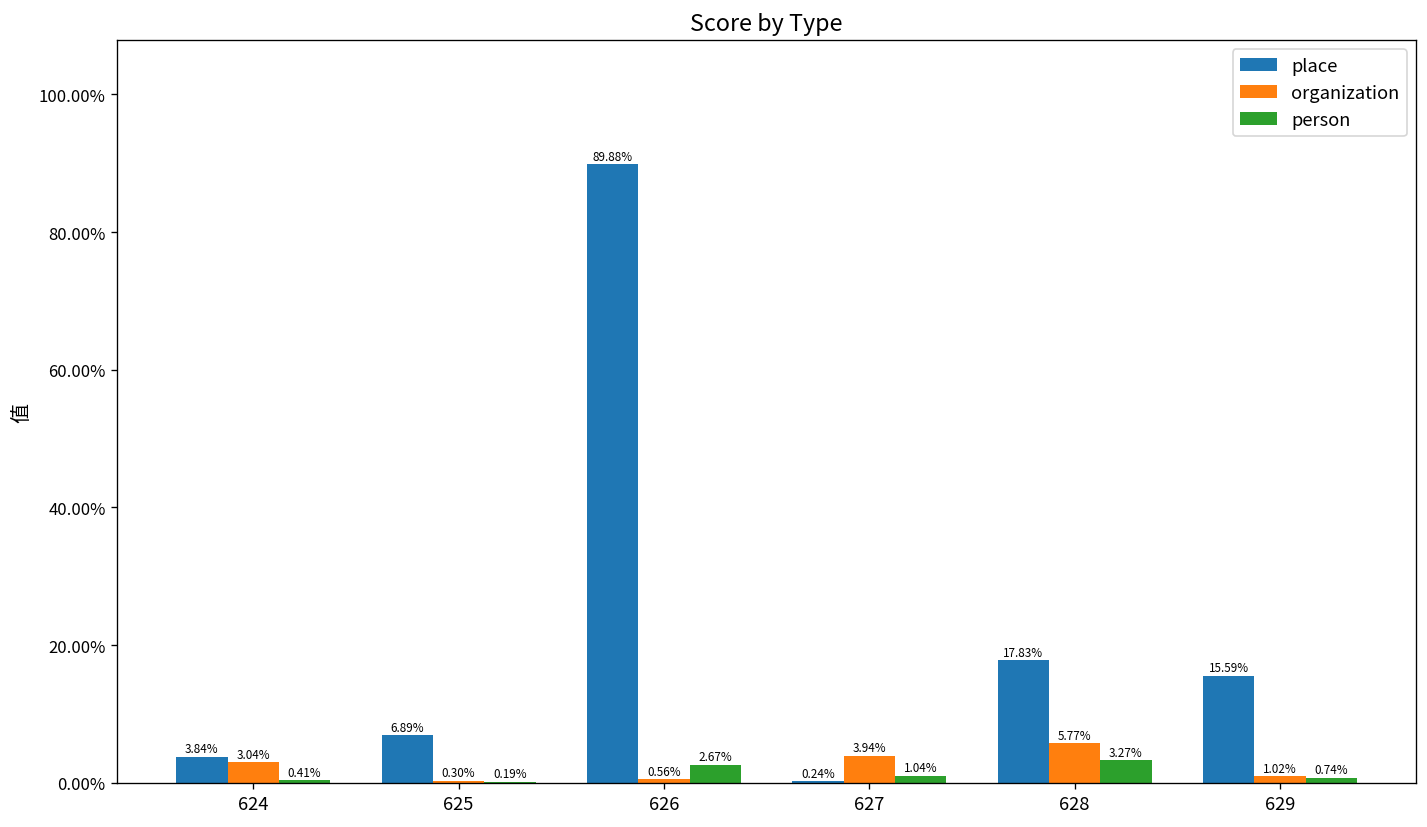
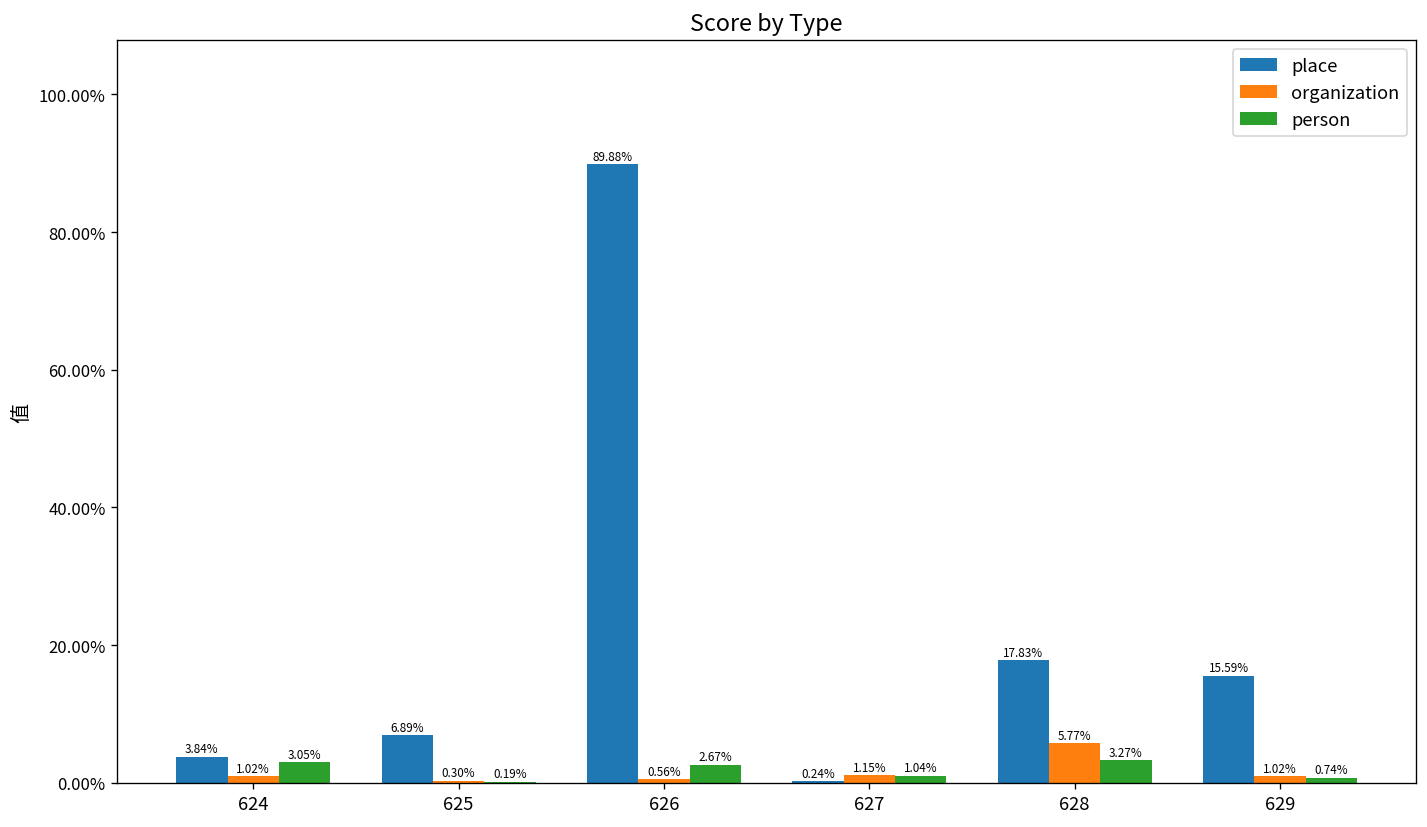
  {
    "place": {
      "624": "3.84%",
      "625": "6.89%",
      "626": "89.88%",
      "627": "0.24%",
      "628": "17.83%",
      "629": "15.59%"
    },
    "organization": {
-     "624": "3.04%",
+     "624": "1.02%",
      "625": "0.30%",
      "626": "0.56%",
-     "627": "3.94%",
+     "627": "1.15%",
      "628": "5.77%",
      "629": "1.02%"
    },
    "person": {
-     "624": "0.41%",
+     "624": "3.05%",
      "625": "0.19%",
      "626": "2.67%",
      "627": "1.04%",
      "628": "3.27%",
      "629": "0.74%"
    }
  }
